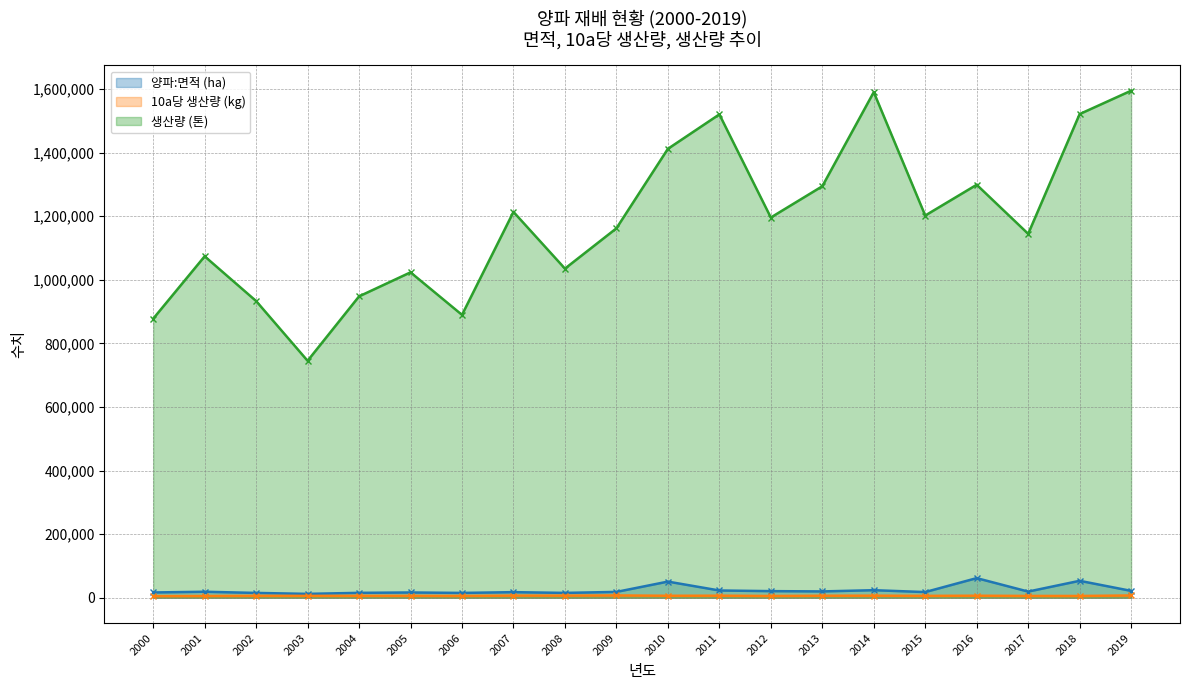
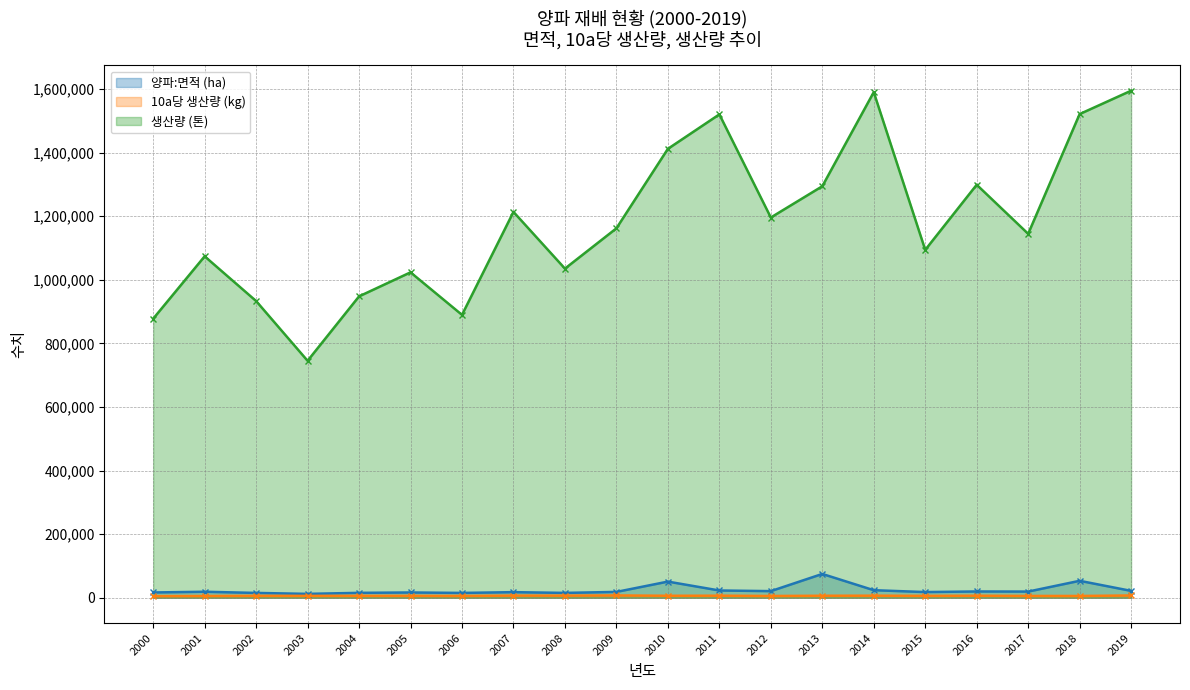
  {
    "양파:면적 (ha)": {
      "2000": "20,000",
      "2001": "20,000",
      "2002": "20,000",
      "2004": "20,000",
      "2005": "20,000",
      "2006": "20,000",
      "2007": "20,000",
      "2008": "20,000",
      "2009": "20,000",
      "2010": "50,000",
      "2011": "20,000",
      "2012": "20,000",
-     "2013": "20,000",
+     "2013": "80,000",
      "2014": "20,000",
      "2015": "20,000",
-     "2016": "60,000",
+     "2016": "20,000",
      "2017": "20,000",
      "2018": "50,000",
      "2019": "20,000"
    },
    "10a당 생산량 (kg)": {
      "2000": "10,000",
      "2001": "10,000",
      "2002": "10,000",
      "2004": "10,000",
      "2005": "10,000",
      "2006": "10,000",
      "2007": "10,000",
      "2008": "10,000",
      "2009": "10,000",
      "2010": "10,000",
      "2011": "10,000",
      "2012": "10,000",
      "2013": "10,000",
      "2014": "10,000",
      "2015": "10,000",
      "2016": "10,000",
      "2017": "10,000",
      "2018": "10,000",
      "2019": "10,000"
    },
    "생산량 (톤)": {
      "2000": "880,000",
      "2001": "1,070,000",
      "2002": "930,000",
      "2003": "750,000",
      "2004": "950,000",
      "2005": "1,020,000",
      "2006": "890,000",
      "2007": "1,210,000",
      "2008": "1,040,000",
      "2009": "1,160,000",
      "2010": "1,410,000",
      "2011": "1,520,000",
      "2012": "1,200,000",
      "2013": "1,290,000",
      "2014": "1,590,000",
-     "2015": "1,200,000",
+     "2015": "1,090,000",
      "2016": "1,300,000",
      "2017": "1,140,000",
      "2018": "1,520,000",
      "2019": "1,590,000"
    }
  }
